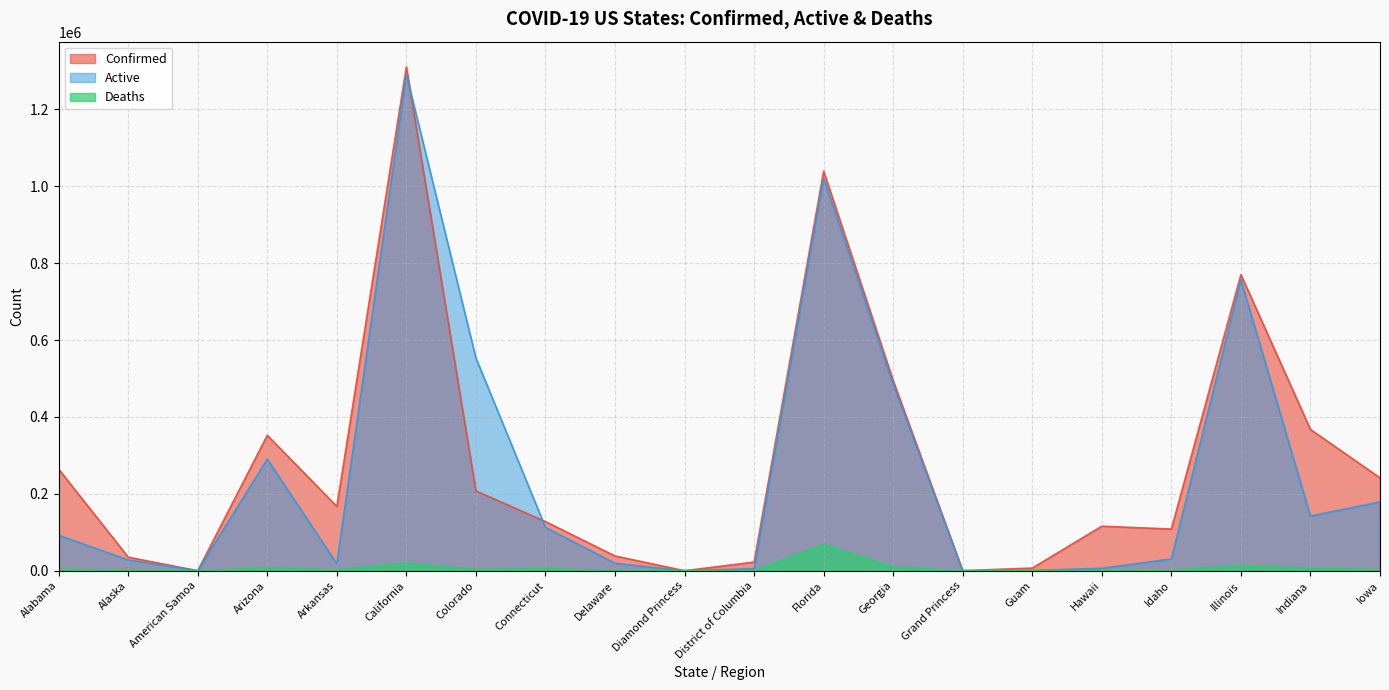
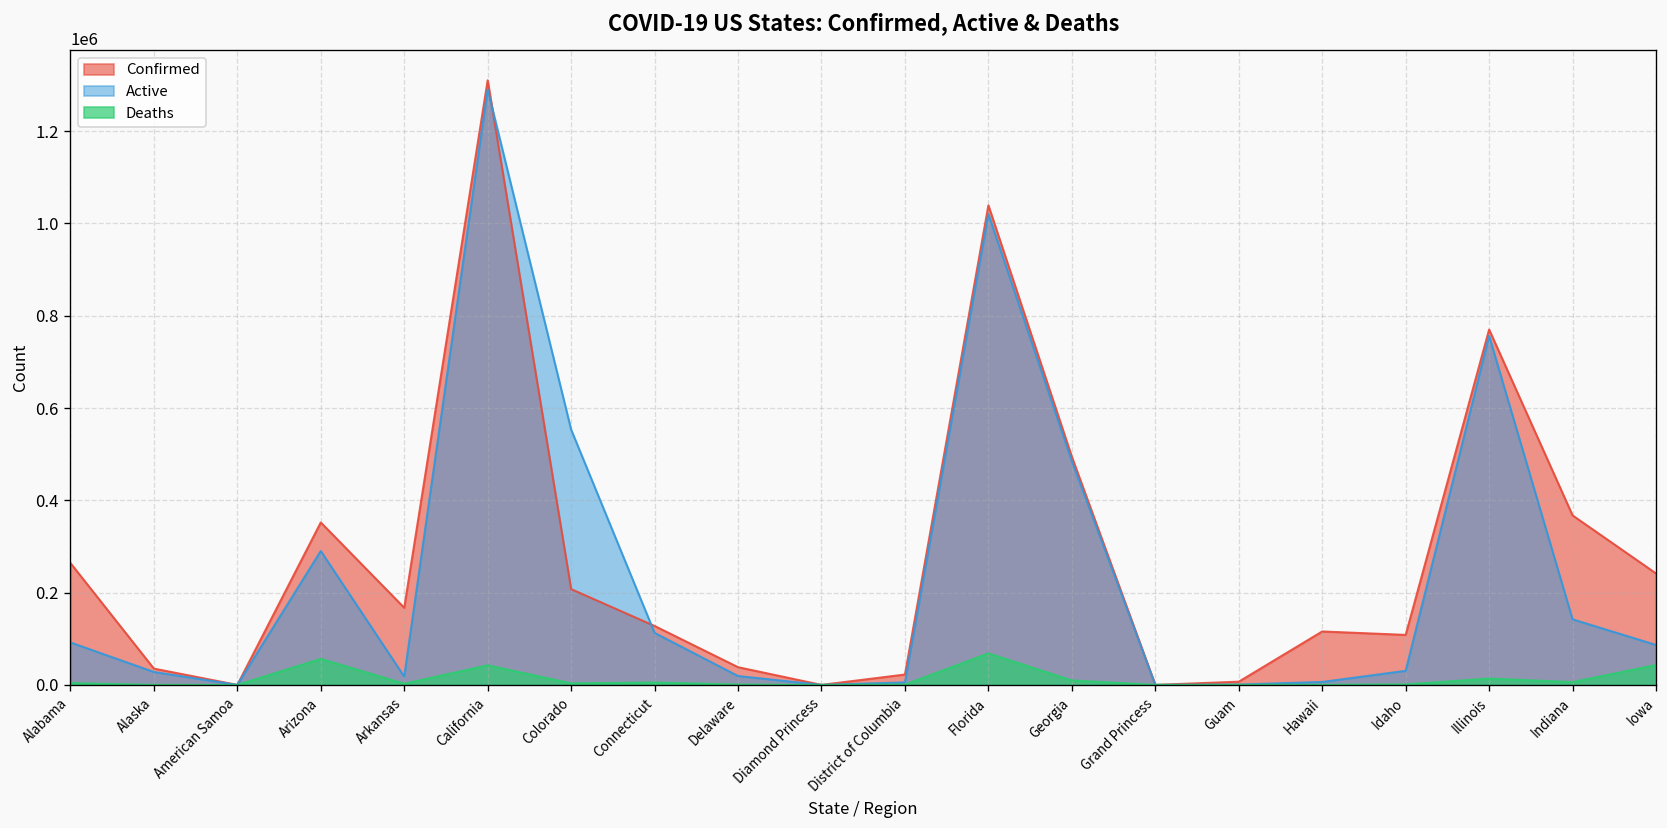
  {
    "Confirmed": {
      "Alabama": 260000,
      "Alaska": 40000,
      "Arizona": 350000,
      "Arkansas": 170000,
      "California": 1310000,
      "Colorado": 210000,
      "Connecticut": 130000,
      "Delaware": 40000,
      "District of Columbia": 20000,
      "Florida": 1040000,
      "Georgia": 490000,
      "Hawaii": 120000,
      "Idaho": 110000,
      "Illinois": 770000,
      "Indiana": 370000,
      "Iowa": 240000
    },
    "Active": {
      "Alabama": 90000,
      "Alaska": 30000,
      "Arizona": 290000,
      "Arkansas": 20000,
      "California": 1290000,
      "Colorado": 550000,
      "Connecticut": 110000,
      "Delaware": 20000,
      "Florida": 1020000,
      "Georgia": 480000,
      "Idaho": 30000,
      "Illinois": 760000,
      "Indiana": 140000,
-     "Iowa": 180000
+     "Iowa": 90000
    },
    "Deaths": {
      "Alabama": 0,
      "Alaska": 0,
-     "Arizona": 10000,
+     "Arizona": 60000,
      "Arkansas": 0,
-     "California": 20000,
+     "California": 40000,
      "Colorado": 0,
      "Connecticut": 10000,
      "Delaware": 0,
      "Florida": 70000,
      "Georgia": 10000,
      "Idaho": 0,
      "Illinois": 10000,
      "Indiana": 10000,
-     "Iowa": 0
+     "Iowa": 40000
    }
  }
